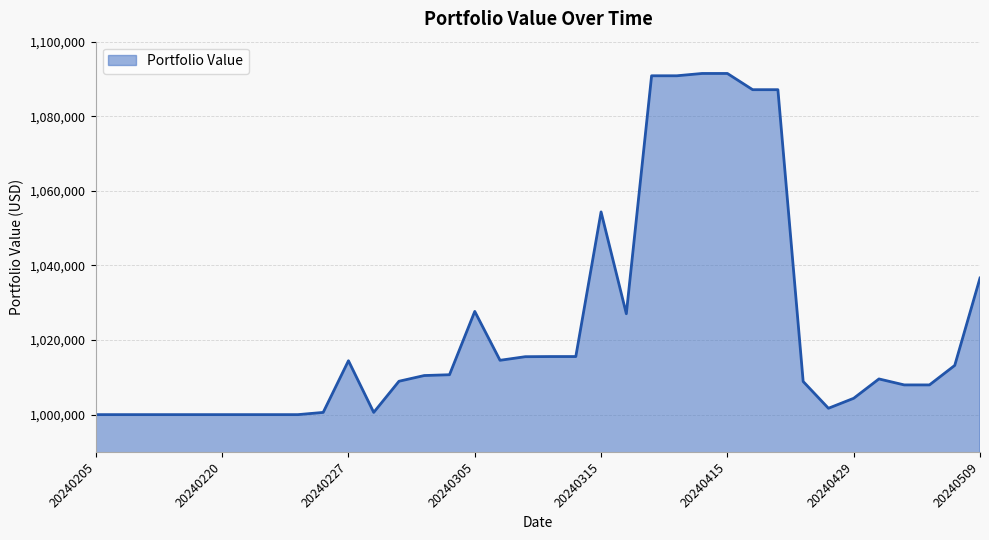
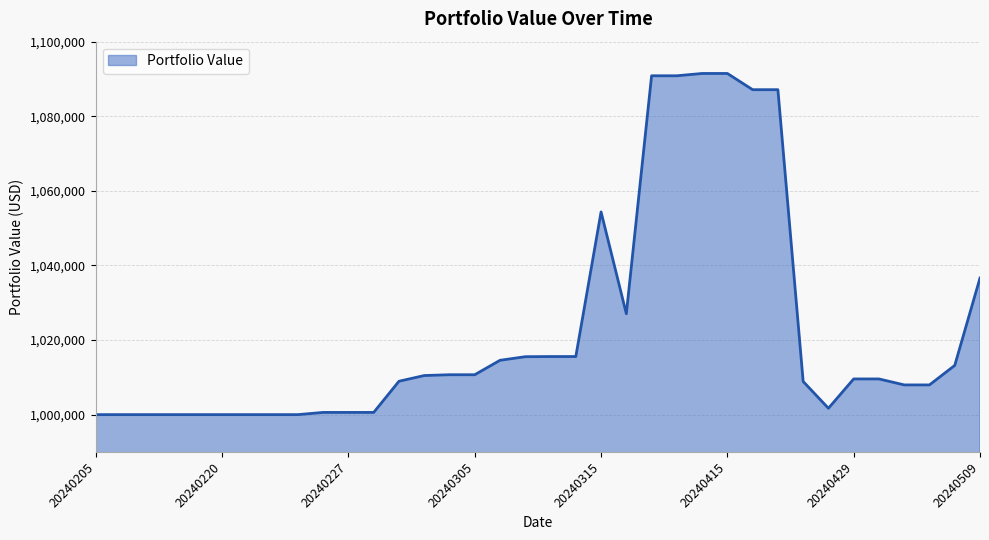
  {
    "20240205": "1,000,000",
    "20240220": "1,000,000",
-   "20240227": "1,014,000",
-   "20240305": "1,028,000",
+   "20240227": "1,001,000",
+   "20240305": "1,011,000",
    "20240315": "1,054,000",
    "20240415": "1,091,000",
-   "20240429": "1,004,000",
+   "20240429": "1,010,000",
    "20240509": "1,037,000"
  }
